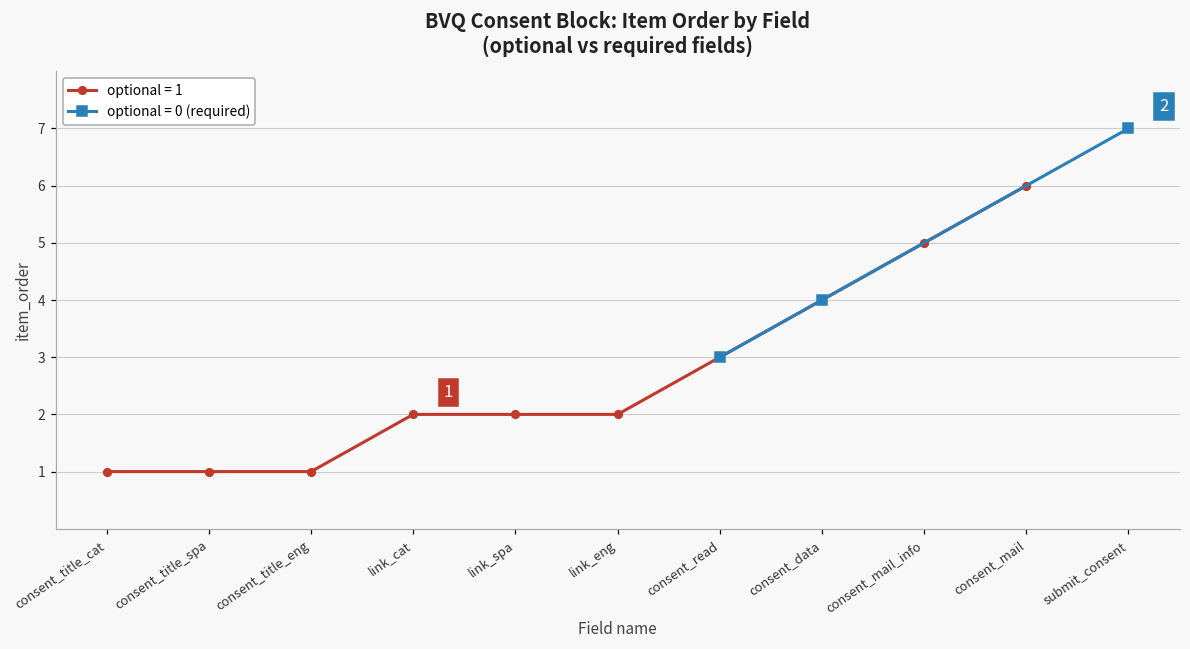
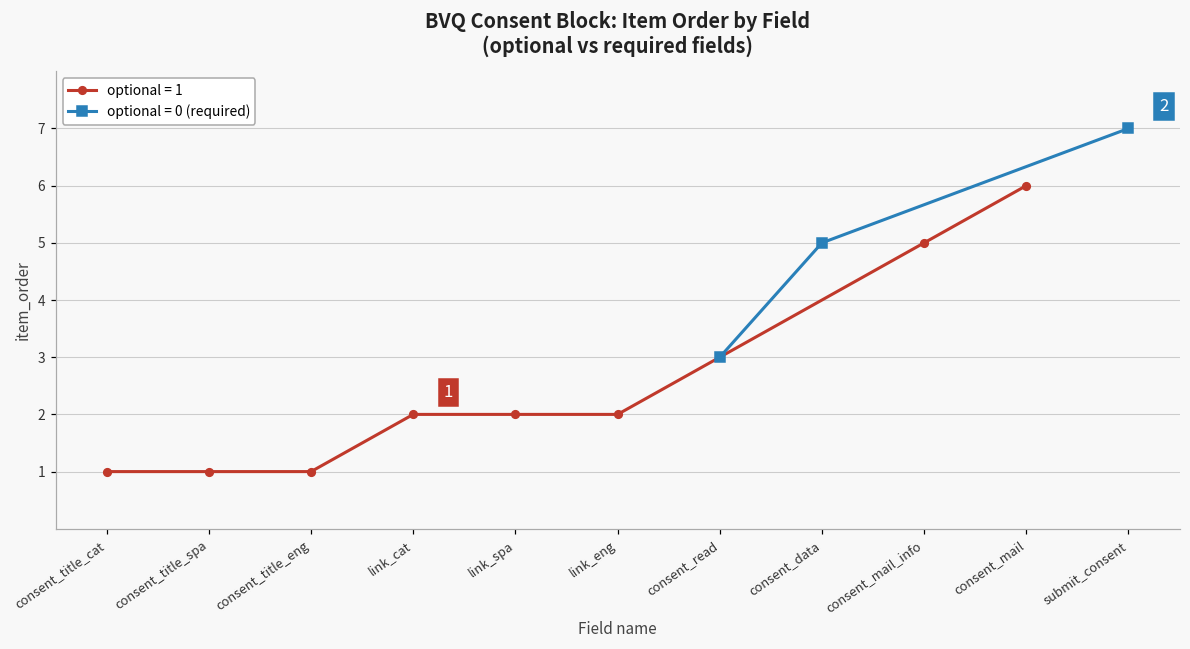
  {
    "optional = 1": {
      "consent_title_cat": 1,
      "consent_title_spa": 1,
      "consent_title_eng": 1,
      "link_cat": 2,
      "link_spa": 2,
      "link_eng": 2,
      "consent_mail_info": 5,
      "consent_mail": 6
    },
    "optional = 0 (required)": {
      "consent_read": 3,
-     "consent_data": 4,
+     "consent_data": 5,
      "submit_consent": 7
    }
  }
